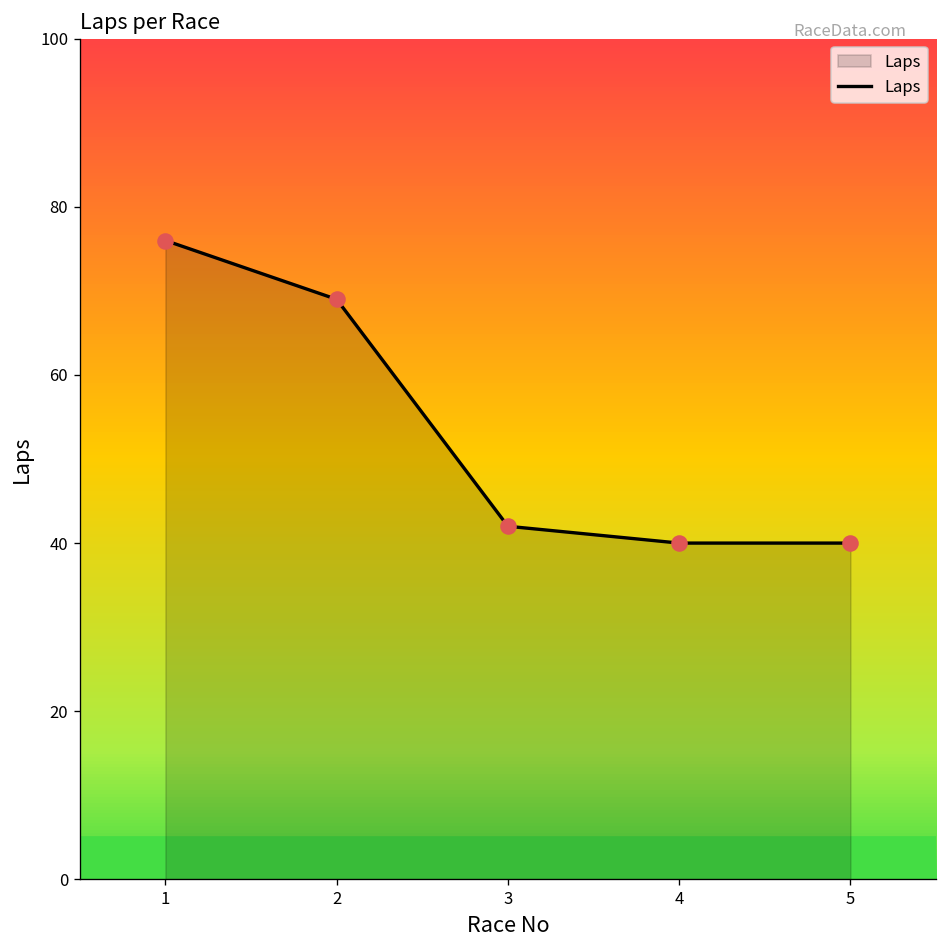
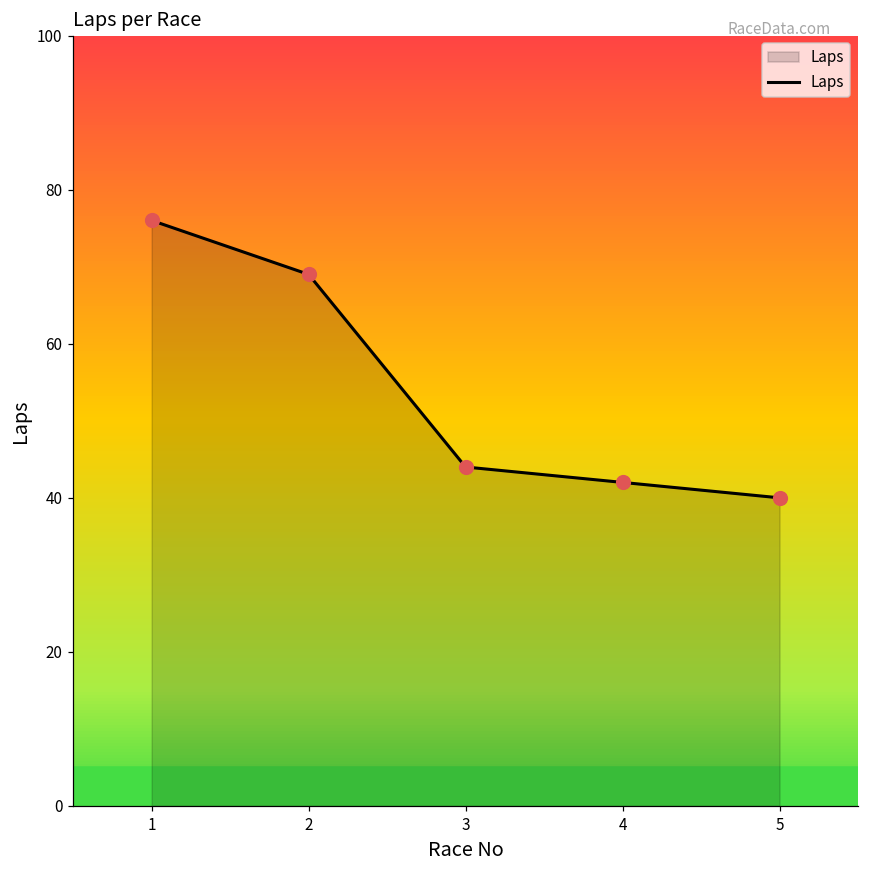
  {
    "1": 76,
    "2": 69,
-   "3": 42,
-   "4": 40,
+   "3": 44,
+   "4": 42,
    "5": 40
  }
